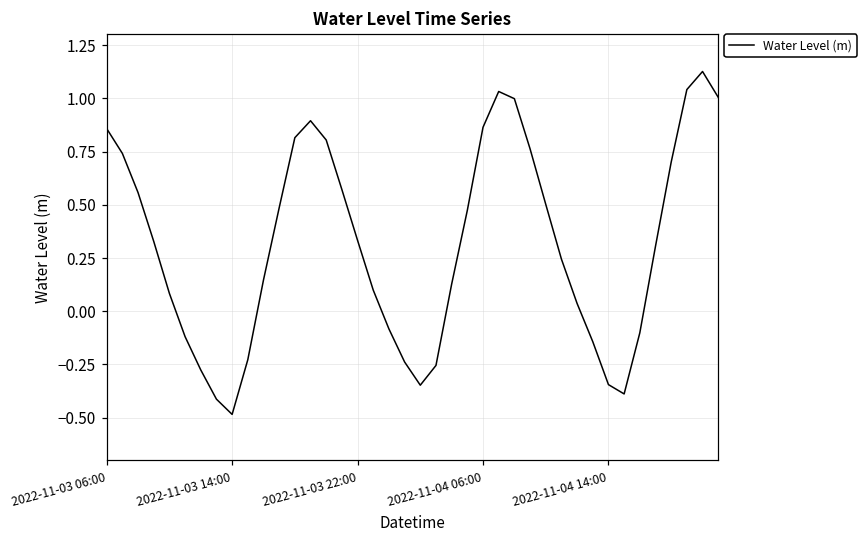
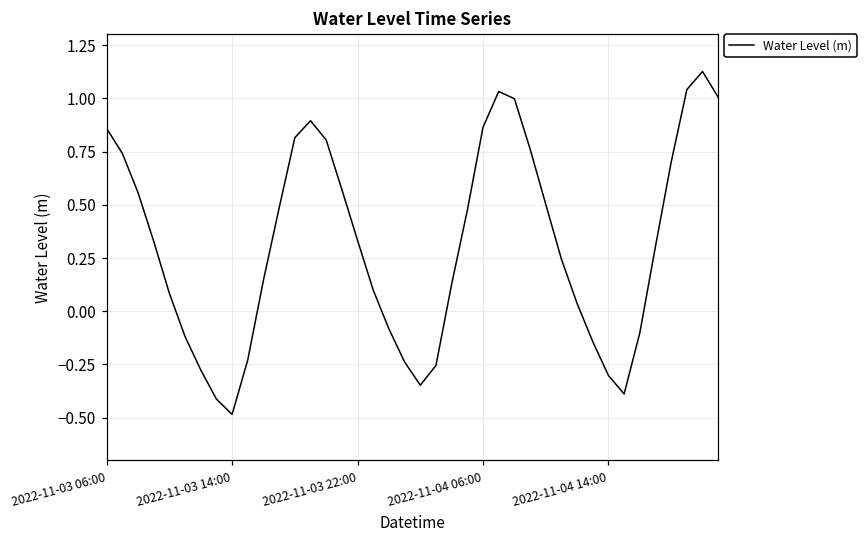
  {
    "2022-11-03 06:00": 0.86,
    "2022-11-03 14:00": -0.48,
    "2022-11-03 22:00": 0.33,
    "2022-11-04 06:00": 0.86,
-   "2022-11-04 14:00": -0.34
+   "2022-11-04 14:00": -0.30
  }
